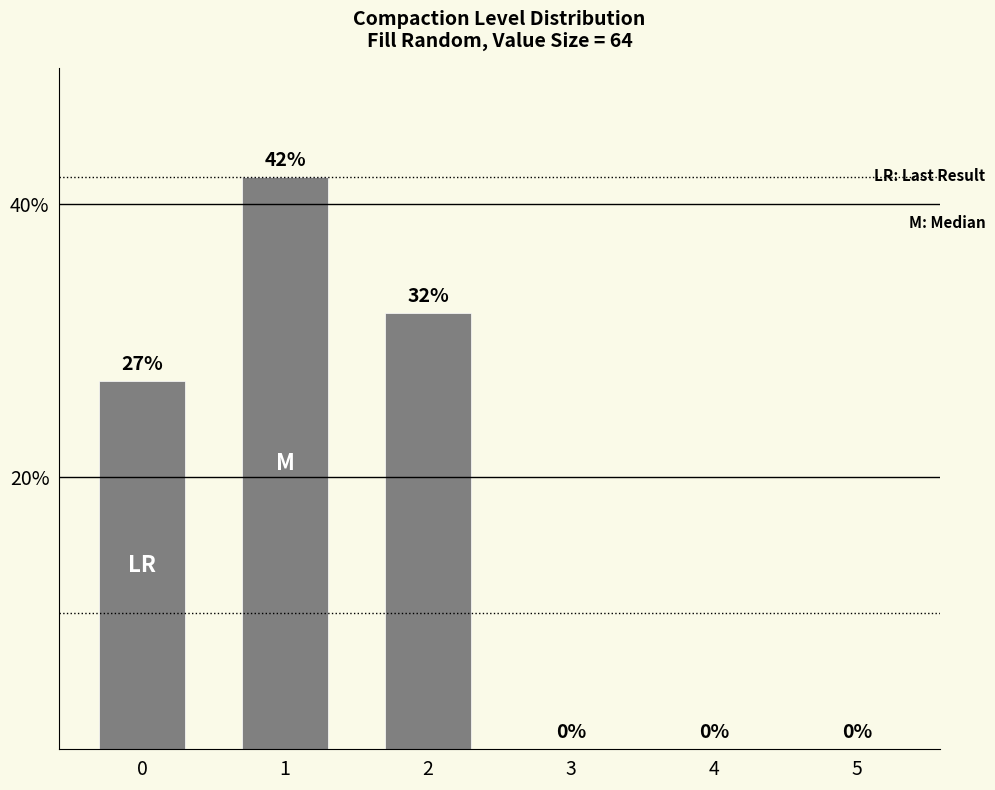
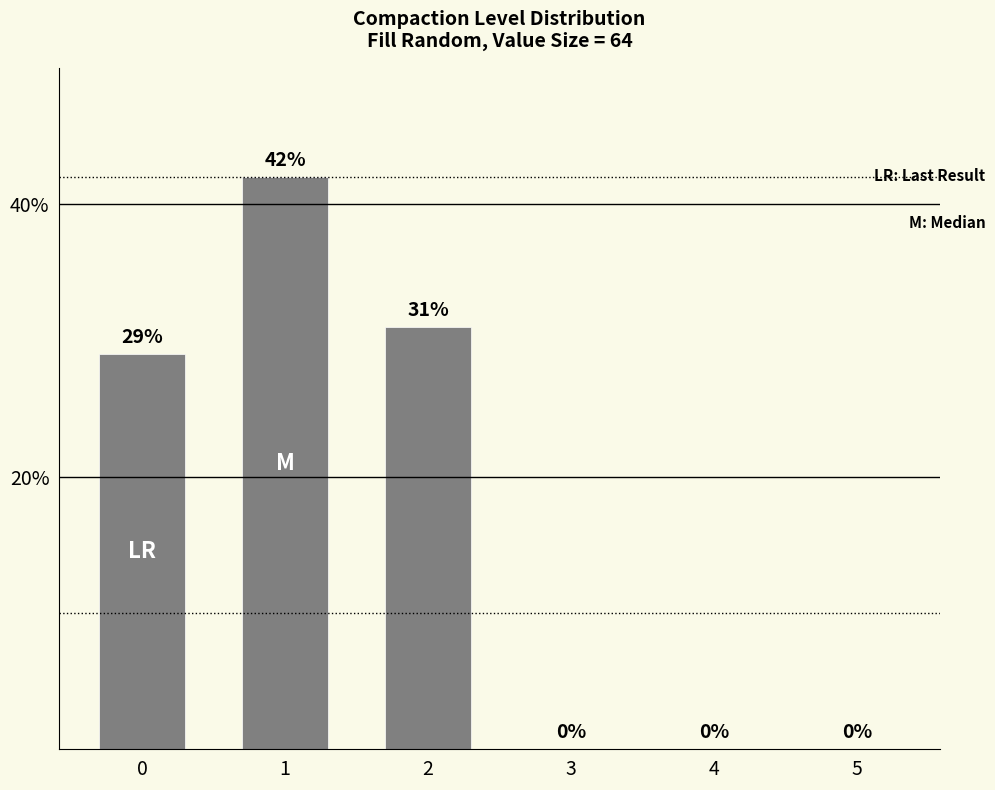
  {
-   "0": "27%",
+   "0": "29%",
    "1": "42%",
-   "2": "32%",
+   "2": "31%",
    "3": "0%",
    "4": "0%",
    "5": "0%"
  }
